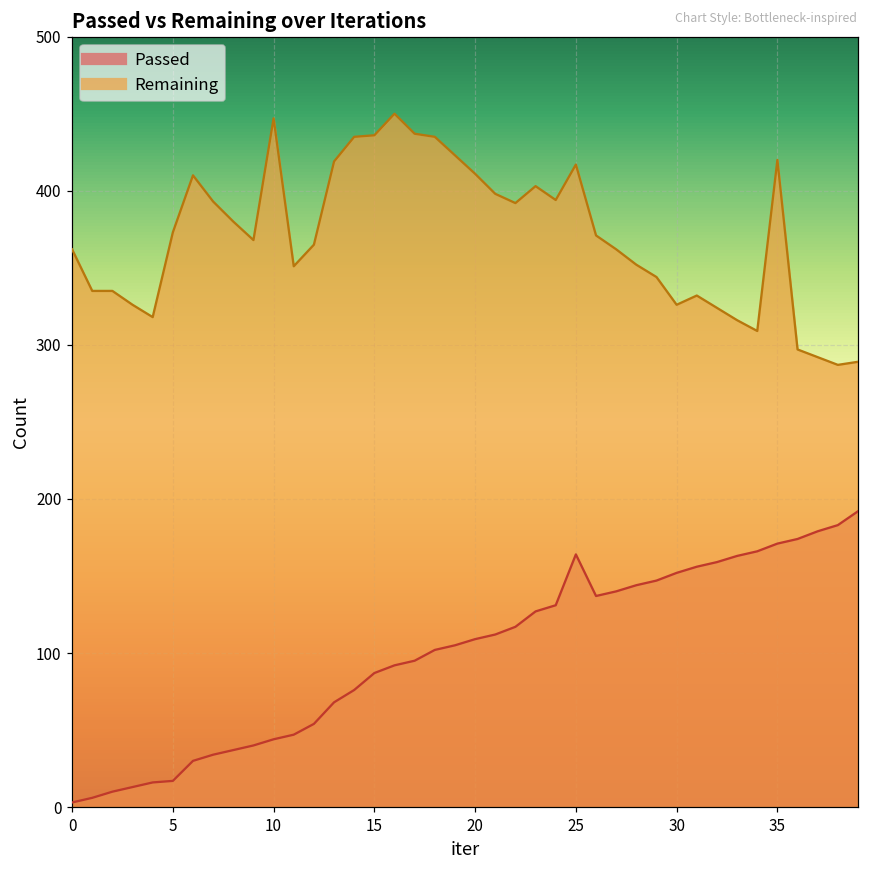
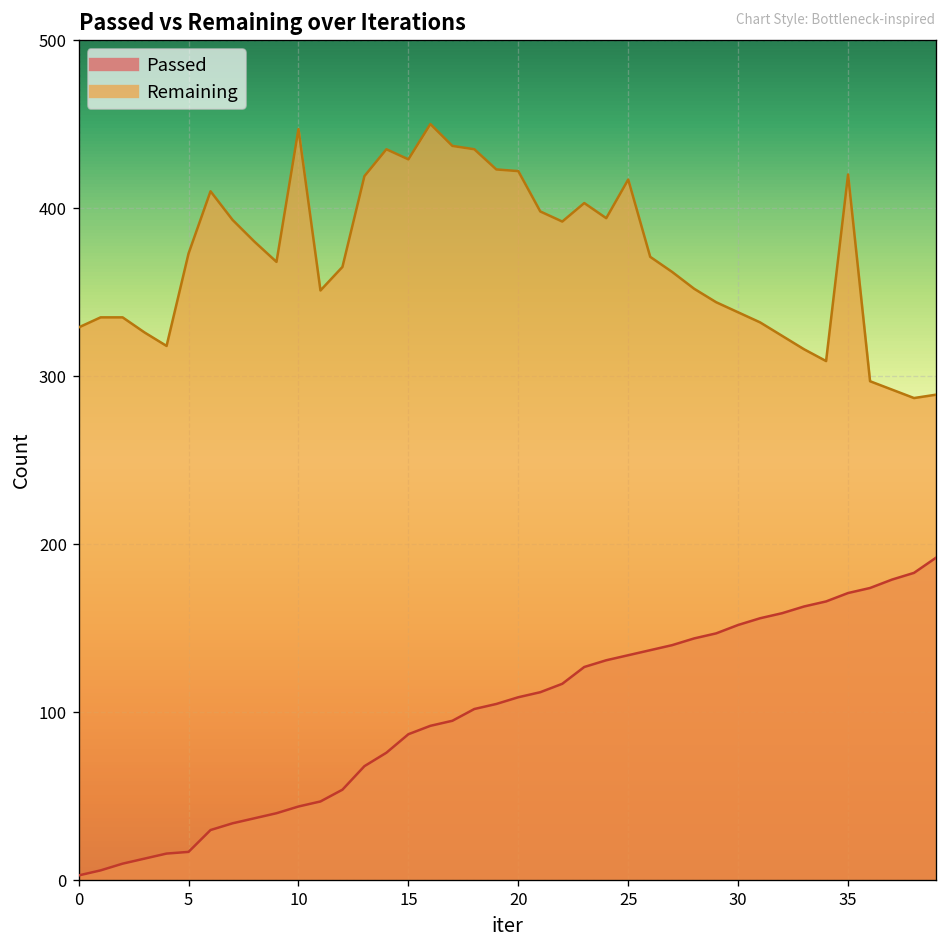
  {
    "Passed": {
      "0": 3,
      "5": 17,
      "10": 44,
      "15": 87,
      "20": 109,
-     "25": 164,
+     "25": 134,
      "30": 152,
      "35": 171
    },
    "Remaining": {
-     "0": 362,
+     "0": 329,
      "5": 373,
      "10": 447,
-     "15": 436,
-     "20": 411,
+     "15": 429,
+     "20": 422,
      "25": 417,
-     "30": 326,
+     "30": 338,
      "35": 420
    }
  }
